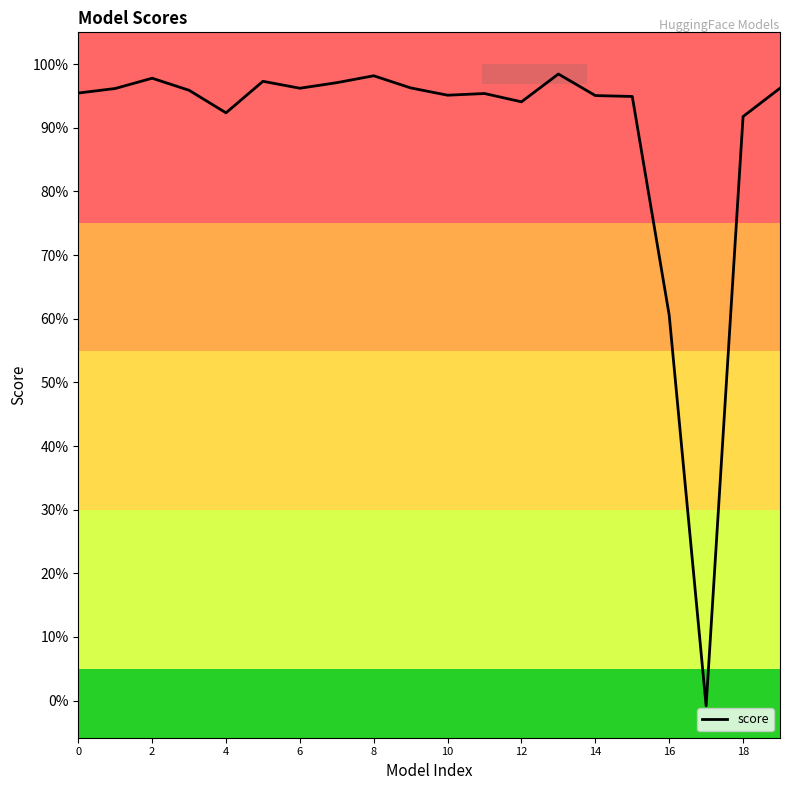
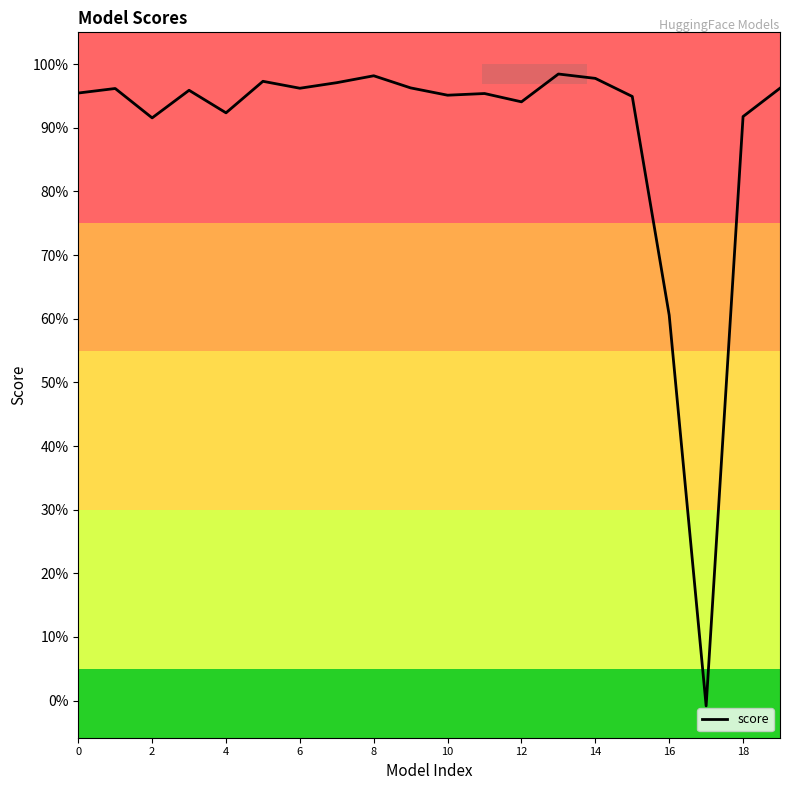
  {
    "0": "95%",
-   "2": "98%",
+   "2": "92%",
    "4": "92%",
    "6": "96%",
    "8": "98%",
    "10": "95%",
    "12": "94%",
-   "14": "95%",
+   "14": "98%",
    "16": "61%",
    "18": "92%"
  }
